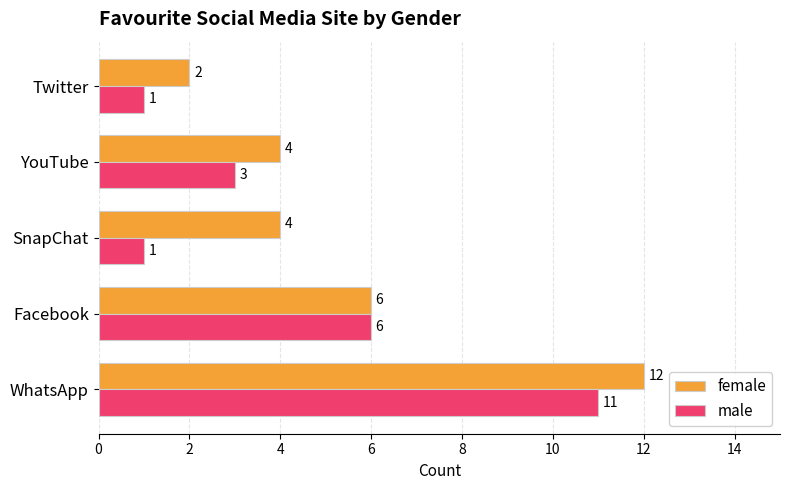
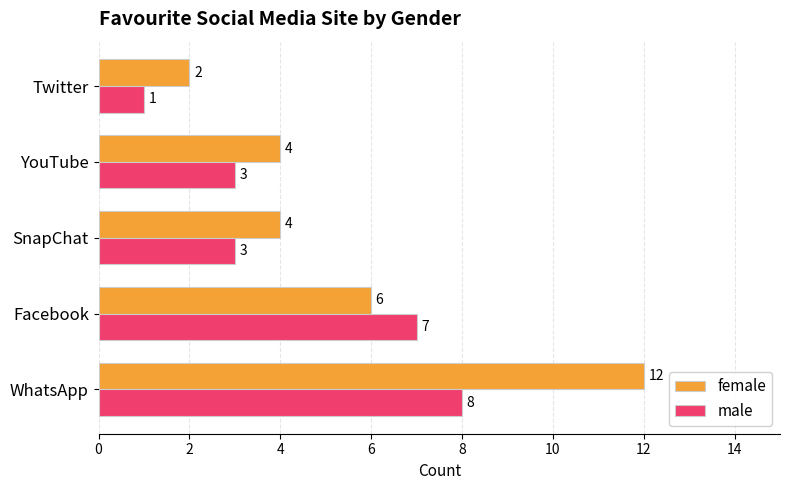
  {
    "female": {
      "Twitter": 2,
      "YouTube": 4,
      "SnapChat": 4,
      "Facebook": 6,
      "WhatsApp": 12
    },
    "male": {
      "Twitter": 1,
      "YouTube": 3,
-     "SnapChat": 1,
-     "Facebook": 6,
-     "WhatsApp": 11
+     "SnapChat": 3,
+     "Facebook": 7,
+     "WhatsApp": 8
    }
  }
